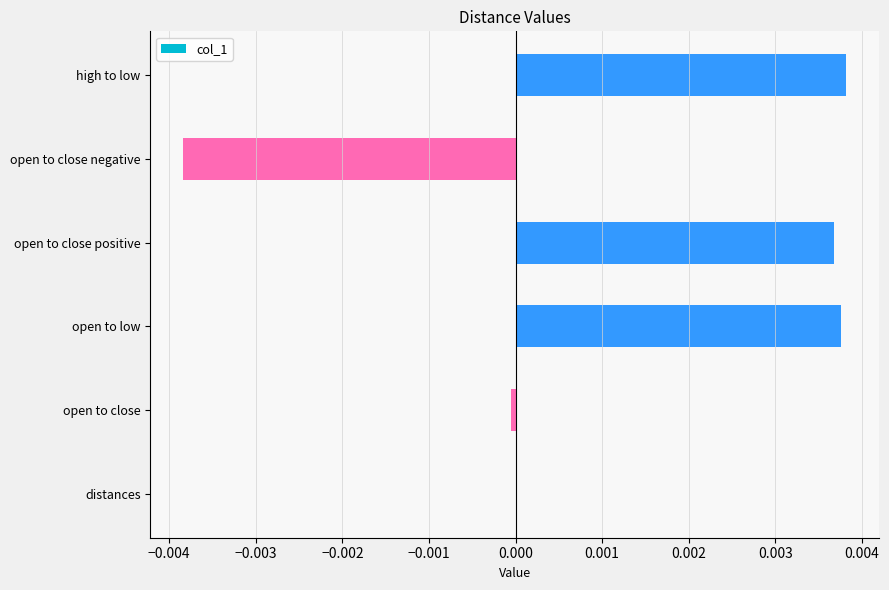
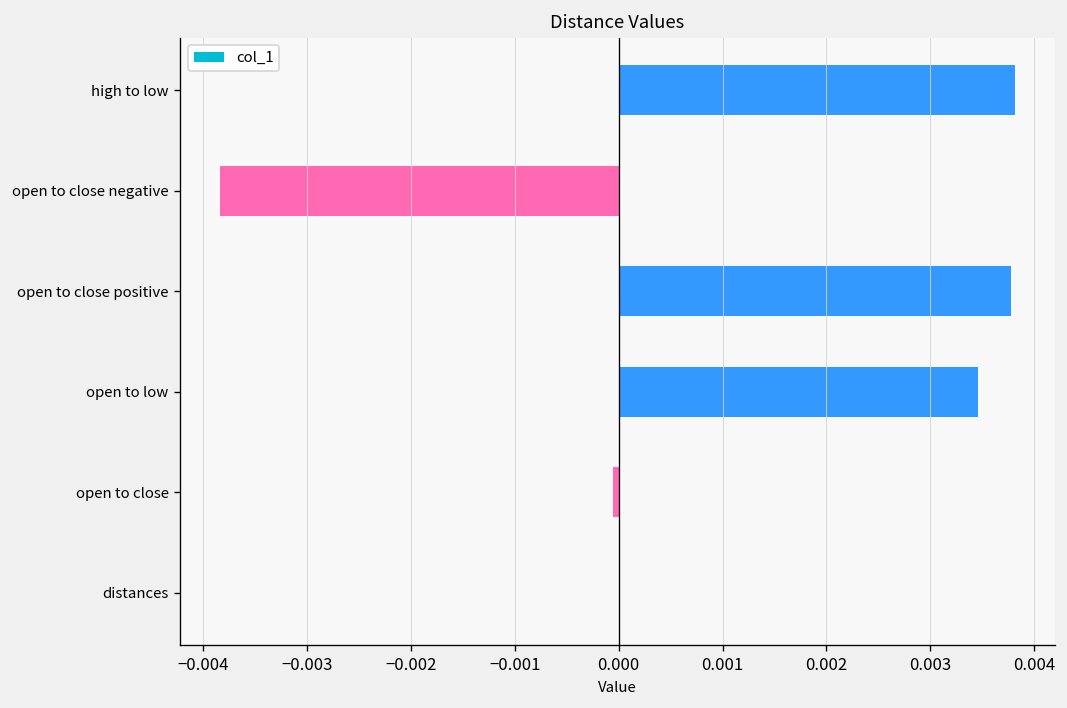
  {
    "high to low": 0.0038,
    "open to close negative": -0.0038,
-   "open to close positive": 0.0037,
-   "open to low": 0.0038,
+   "open to close positive": 0.0038,
+   "open to low": 0.0035,
    "open to close": -0.0001,
    "distances": 0.0000
  }
